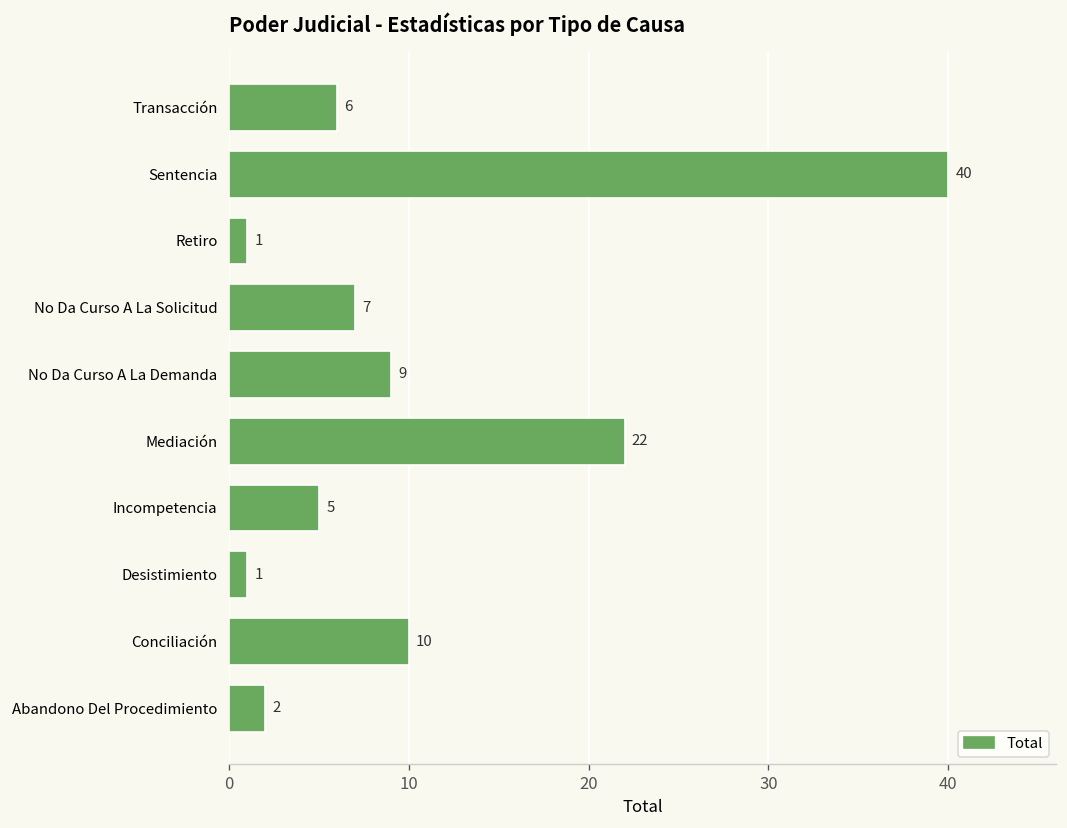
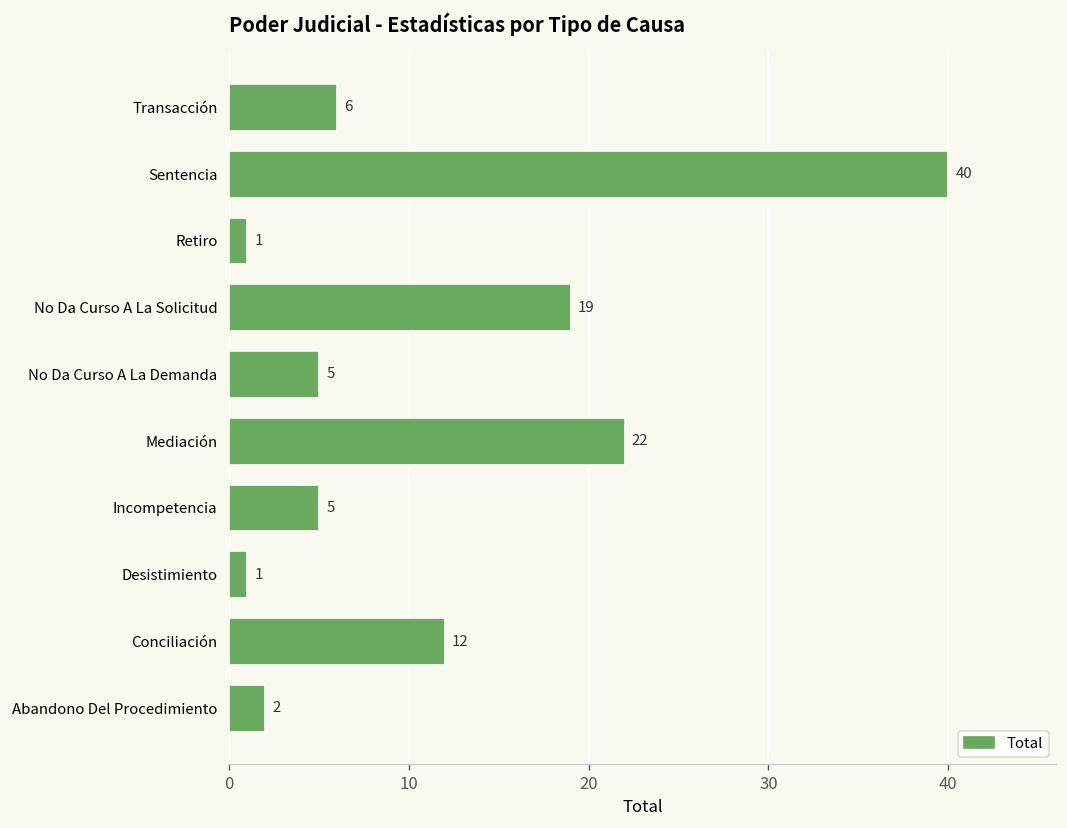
  {
    "Transacción": 6,
    "Sentencia": 40,
    "Retiro": 1,
-   "No Da Curso A La Solicitud": 7,
-   "No Da Curso A La Demanda": 9,
+   "No Da Curso A La Solicitud": 19,
+   "No Da Curso A La Demanda": 5,
    "Mediación": 22,
    "Incompetencia": 5,
    "Desistimiento": 1,
-   "Conciliación": 10,
+   "Conciliación": 12,
    "Abandono Del Procedimiento": 2
  }
